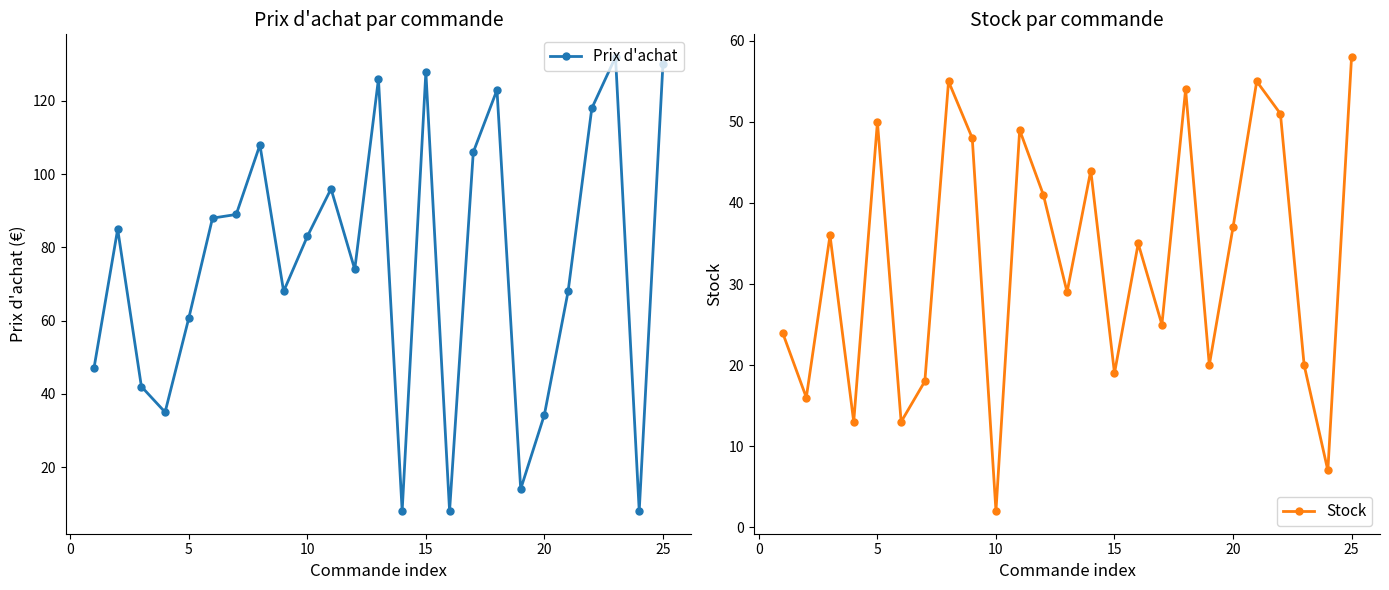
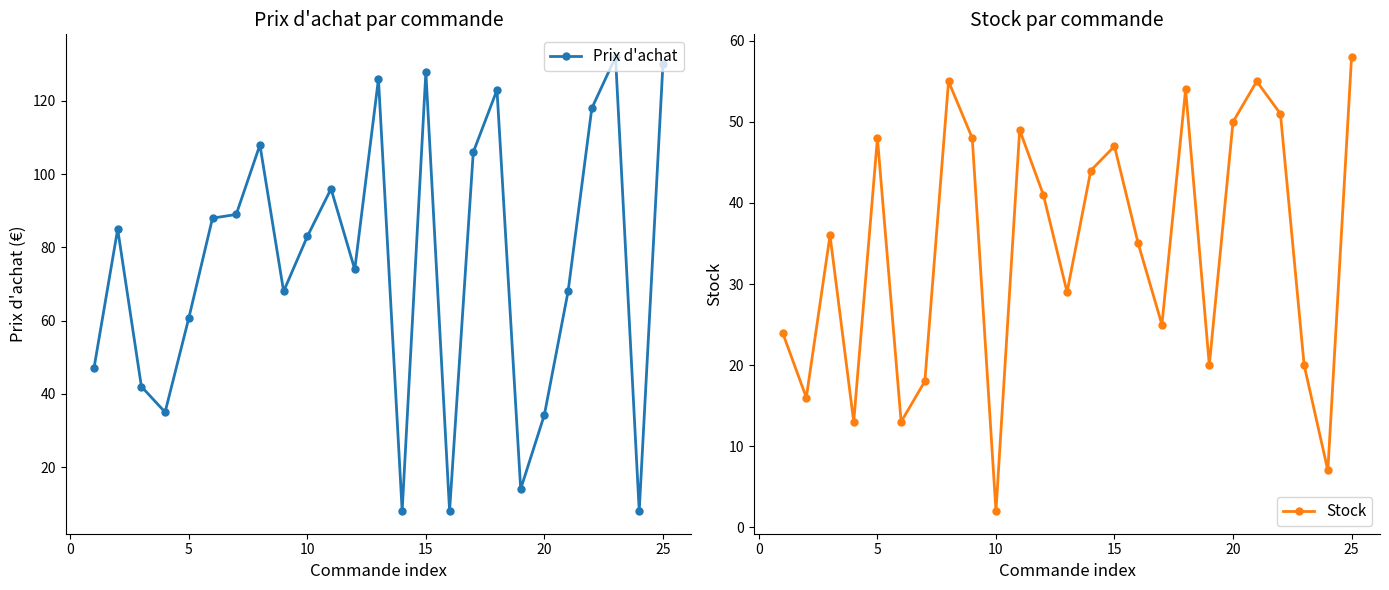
  {
    "Prix d'achat par commande": {
      "5": 61,
      "10": 83,
      "15": 128,
      "20": 34
    },
    "Stock par commande": {
-     "5": 50,
+     "5": 48,
      "10": 2,
-     "15": 19,
-     "20": 37,
+     "15": 47,
+     "20": 50,
      "25": 58
    }
  }
